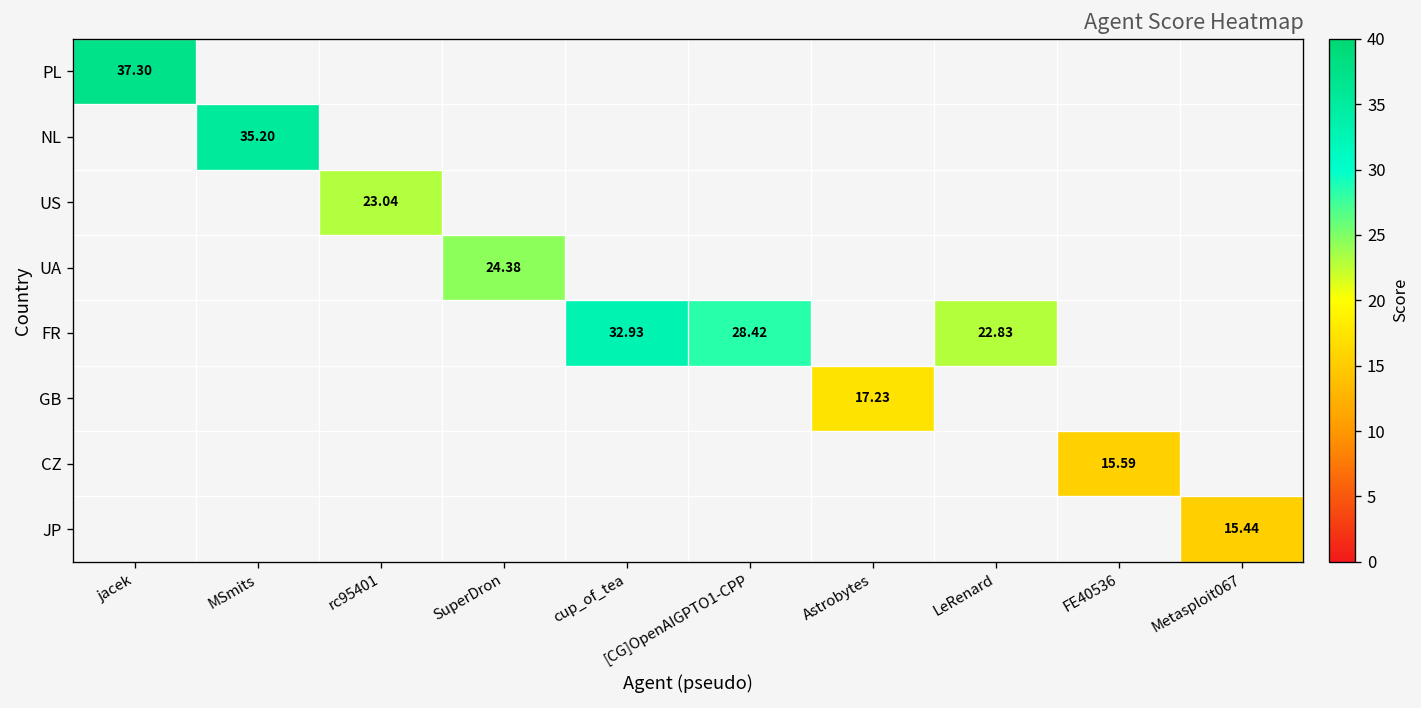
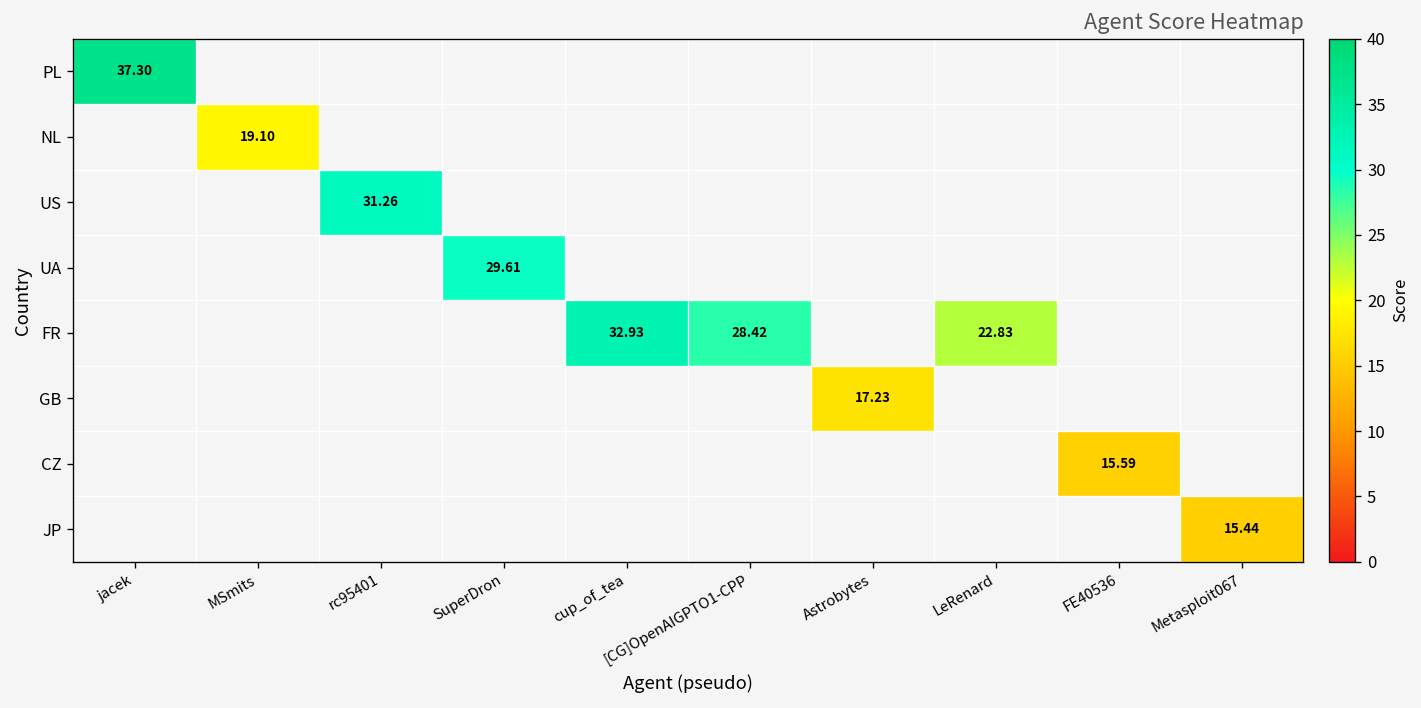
  {
    "PL": {
      "jacek": 37.30
    },
    "NL": {
-     "MSmits": 35.20
+     "MSmits": 19.10
    },
    "US": {
-     "rc95401": 23.04
+     "rc95401": 31.26
    },
    "UA": {
-     "SuperDron": 24.38
+     "SuperDron": 29.61
    },
    "FR": {
      "cup_of_tea": 32.93,
      "[CG]OpenAIGPTO1-CPP": 28.42,
      "LeRenard": 22.83
    },
    "GB": {
      "Astrobytes": 17.23
    },
    "CZ": {
      "FE40536": 15.59
    },
    "JP": {
      "Metasploit067": 15.44
    }
  }
